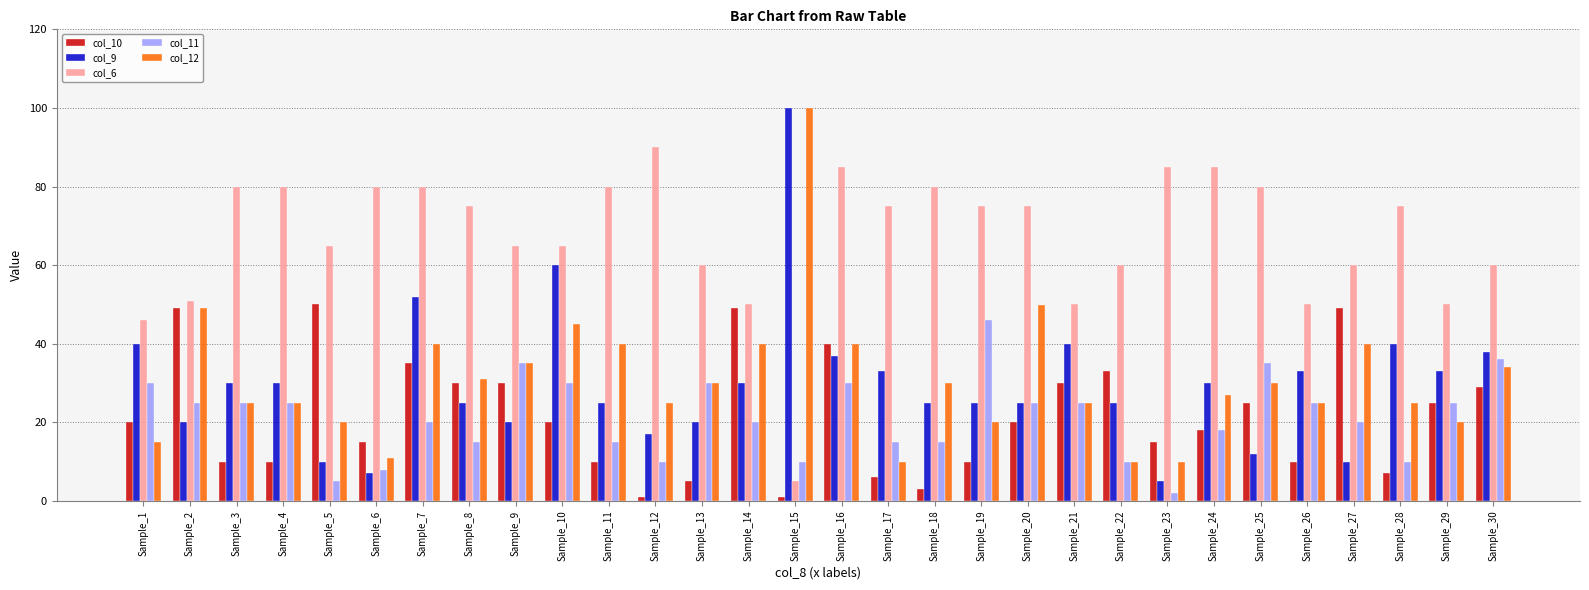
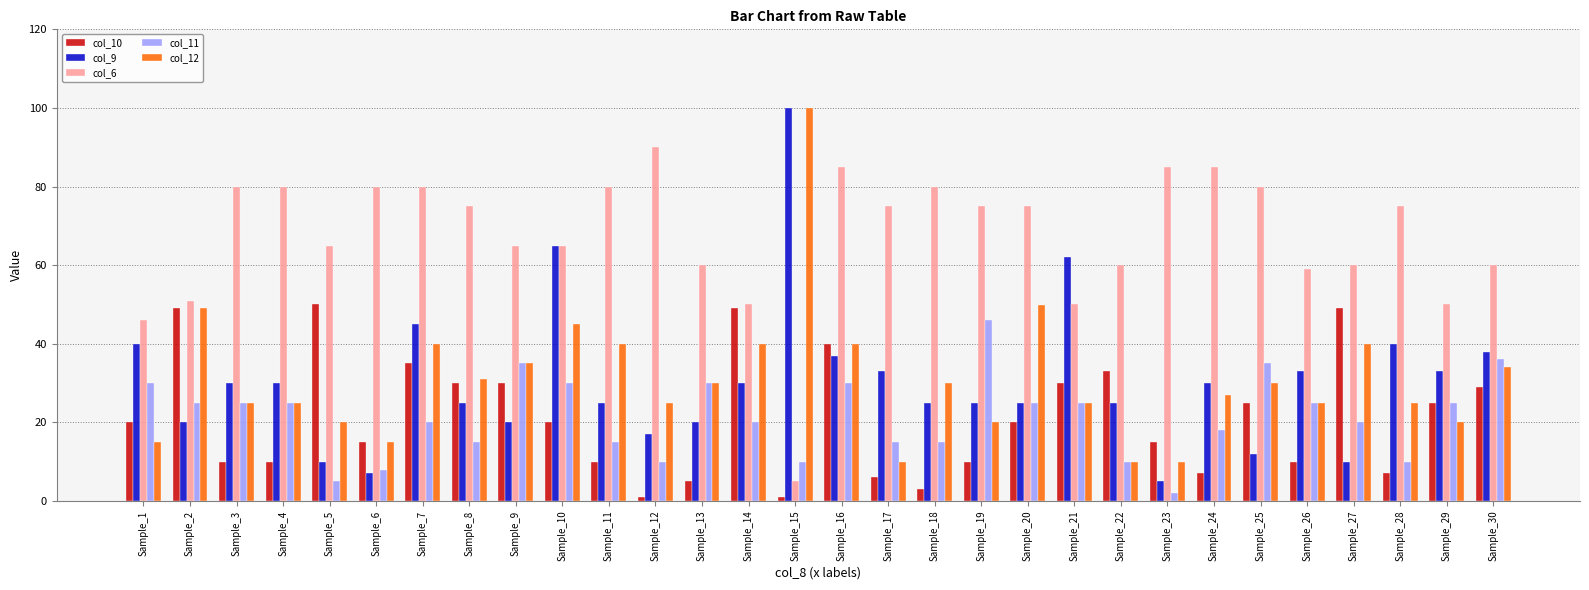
  {
    "col_10": {
      "Sample_1": 20,
      "Sample_2": 49,
      "Sample_3": 10,
      "Sample_4": 10,
      "Sample_5": 50,
      "Sample_6": 15,
      "Sample_7": 35,
      "Sample_8": 30,
      "Sample_9": 30,
      "Sample_10": 20,
      "Sample_11": 10,
      "Sample_12": 1,
      "Sample_13": 5,
      "Sample_14": 49,
      "Sample_15": 1,
      "Sample_16": 40,
      "Sample_17": 6,
      "Sample_18": 3,
      "Sample_19": 10,
      "Sample_20": 20,
      "Sample_21": 30,
      "Sample_22": 33,
      "Sample_23": 15,
-     "Sample_24": 18,
+     "Sample_24": 7,
      "Sample_25": 25,
      "Sample_26": 10,
      "Sample_27": 49,
      "Sample_28": 7,
      "Sample_29": 25,
      "Sample_30": 29
    },
    "col_9": {
      "Sample_1": 40,
      "Sample_2": 20,
      "Sample_3": 30,
      "Sample_4": 30,
      "Sample_5": 10,
      "Sample_6": 7,
-     "Sample_7": 52,
+     "Sample_7": 45,
      "Sample_8": 25,
      "Sample_9": 20,
-     "Sample_10": 60,
+     "Sample_10": 65,
      "Sample_11": 25,
      "Sample_12": 17,
      "Sample_13": 20,
      "Sample_14": 30,
      "Sample_15": 100,
      "Sample_16": 37,
      "Sample_17": 33,
      "Sample_18": 25,
      "Sample_19": 25,
      "Sample_20": 25,
-     "Sample_21": 40,
+     "Sample_21": 62,
      "Sample_22": 25,
      "Sample_23": 5,
      "Sample_24": 30,
      "Sample_25": 12,
      "Sample_26": 33,
      "Sample_27": 10,
      "Sample_28": 40,
      "Sample_29": 33,
      "Sample_30": 38
    },
    "col_6": {
      "Sample_1": 46,
      "Sample_2": 51,
      "Sample_3": 80,
      "Sample_4": 80,
      "Sample_5": 65,
      "Sample_6": 80,
      "Sample_7": 80,
      "Sample_8": 75,
      "Sample_9": 65,
      "Sample_10": 65,
      "Sample_11": 80,
      "Sample_12": 90,
      "Sample_13": 60,
      "Sample_14": 50,
      "Sample_15": 5,
      "Sample_16": 85,
      "Sample_17": 75,
      "Sample_18": 80,
      "Sample_19": 75,
      "Sample_20": 75,
      "Sample_21": 50,
      "Sample_22": 60,
      "Sample_23": 85,
      "Sample_24": 85,
      "Sample_25": 80,
-     "Sample_26": 50,
+     "Sample_26": 59,
      "Sample_27": 60,
      "Sample_28": 75,
      "Sample_29": 50,
      "Sample_30": 60
    },
    "col_11": {
      "Sample_1": 30,
      "Sample_2": 25,
      "Sample_3": 25,
      "Sample_4": 25,
      "Sample_5": 5,
      "Sample_6": 8,
      "Sample_7": 20,
      "Sample_8": 15,
      "Sample_9": 35,
      "Sample_10": 30,
      "Sample_11": 15,
      "Sample_12": 10,
      "Sample_13": 30,
      "Sample_14": 20,
      "Sample_15": 10,
      "Sample_16": 30,
      "Sample_17": 15,
      "Sample_18": 15,
      "Sample_19": 46,
      "Sample_20": 25,
      "Sample_21": 25,
      "Sample_22": 10,
      "Sample_23": 2,
      "Sample_24": 18,
      "Sample_25": 35,
      "Sample_26": 25,
      "Sample_27": 20,
      "Sample_28": 10,
      "Sample_29": 25,
      "Sample_30": 36
    },
    "col_12": {
      "Sample_1": 15,
      "Sample_2": 49,
      "Sample_3": 25,
      "Sample_4": 25,
      "Sample_5": 20,
-     "Sample_6": 11,
+     "Sample_6": 15,
      "Sample_7": 40,
      "Sample_8": 31,
      "Sample_9": 35,
      "Sample_10": 45,
      "Sample_11": 40,
      "Sample_12": 25,
      "Sample_13": 30,
      "Sample_14": 40,
      "Sample_15": 100,
      "Sample_16": 40,
      "Sample_17": 10,
      "Sample_18": 30,
      "Sample_19": 20,
      "Sample_20": 50,
      "Sample_21": 25,
      "Sample_22": 10,
      "Sample_23": 10,
      "Sample_24": 27,
      "Sample_25": 30,
      "Sample_26": 25,
      "Sample_27": 40,
      "Sample_28": 25,
      "Sample_29": 20,
      "Sample_30": 34
    }
  }
